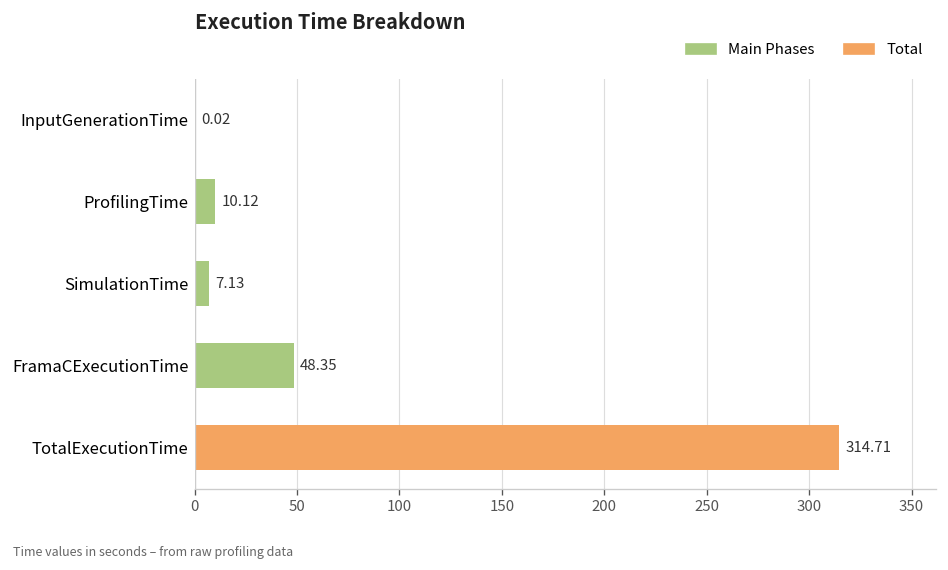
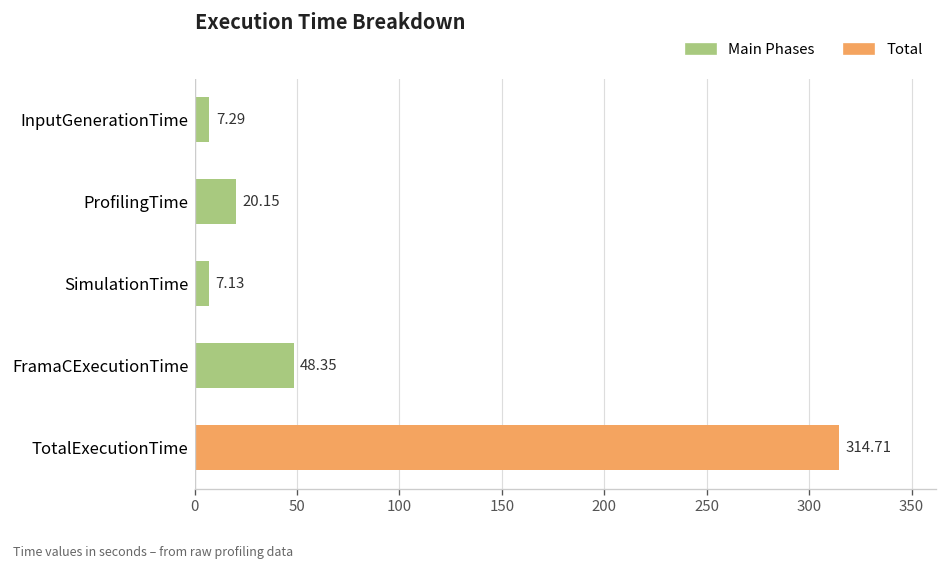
  {
-   "InputGenerationTime": 0.02,
-   "ProfilingTime": 10.12,
+   "InputGenerationTime": 7.29,
+   "ProfilingTime": 20.15,
    "SimulationTime": 7.13,
    "FramaCExecutionTime": 48.35,
    "TotalExecutionTime": 314.71
  }
